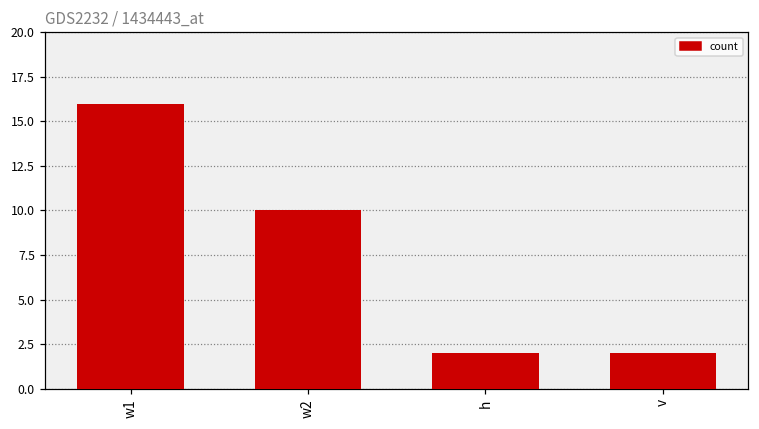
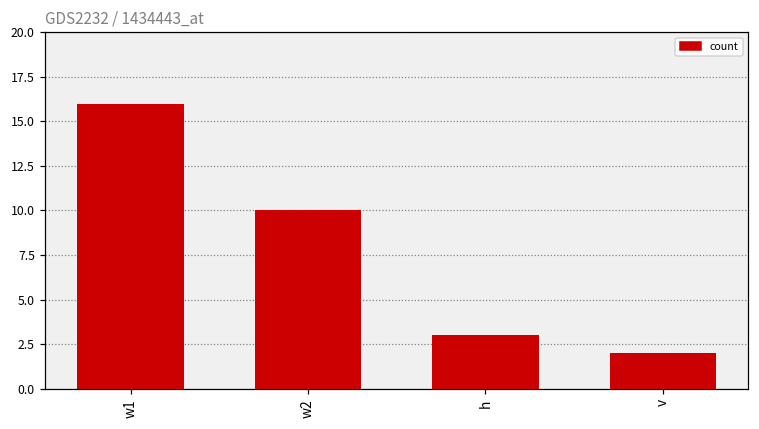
  {
    "w1": 16,
    "w2": 10,
-   "h": 2,
+   "h": 3,
    "v": 2
  }
